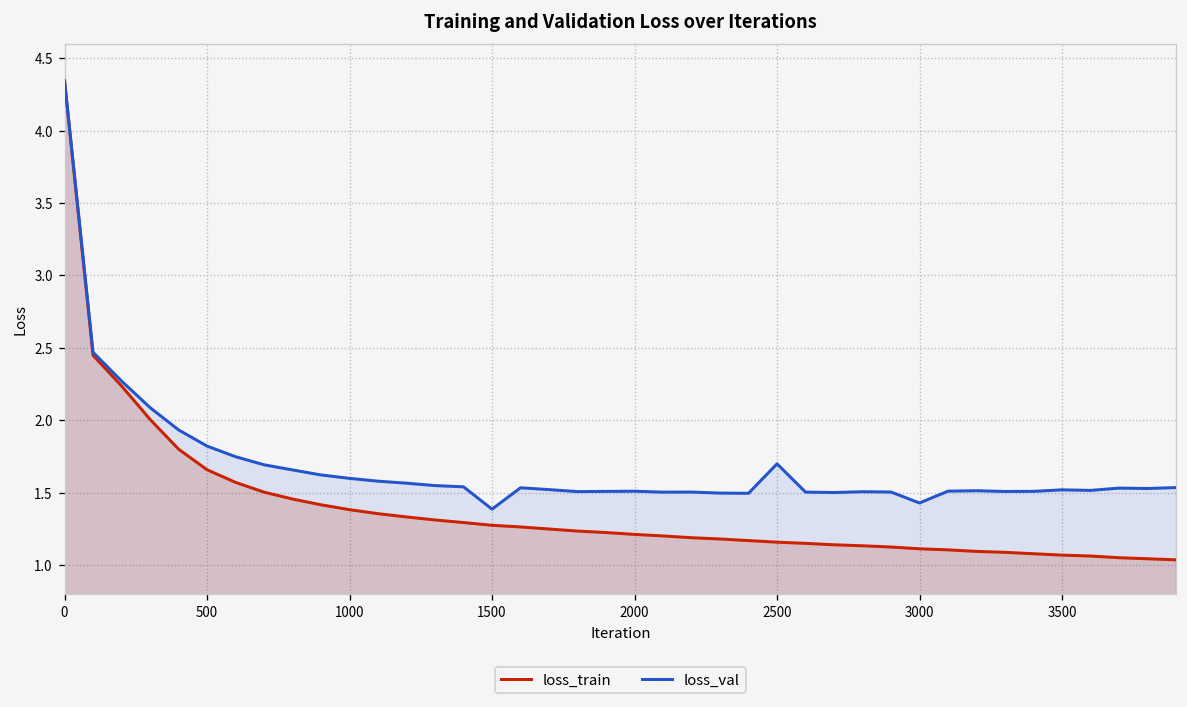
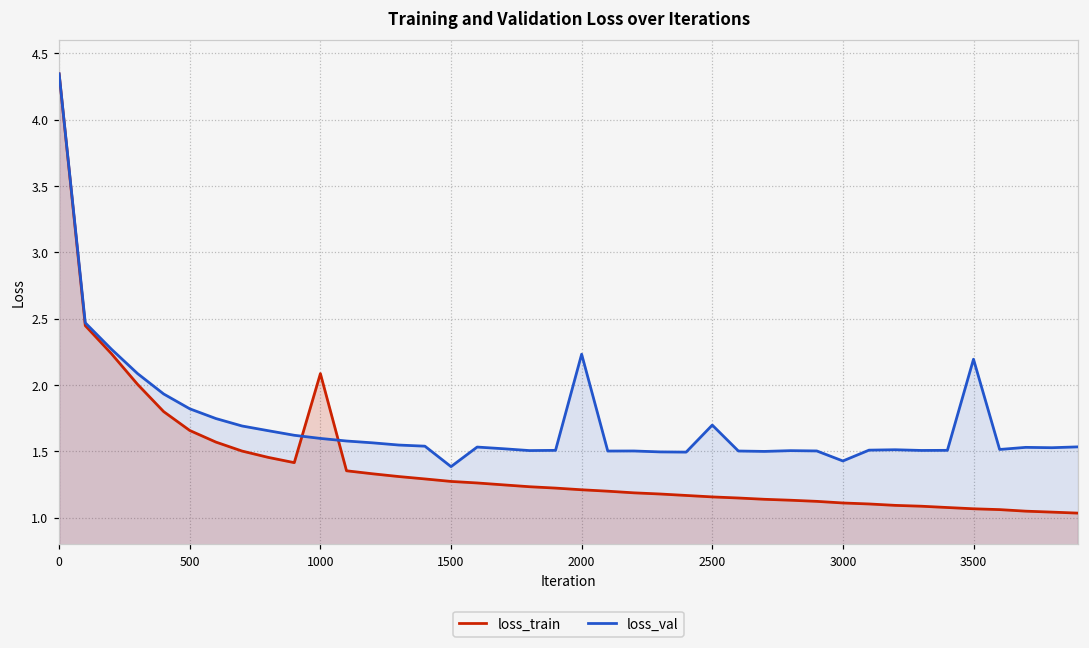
  {
    "loss_train": {
      "500": 1.66,
-     "1000": 1.38,
+     "1000": 2.09,
      "1500": 1.27,
      "2000": 1.21,
      "2500": 1.16,
      "3000": 1.11,
      "3500": 1.07
    },
    "loss_val": {
      "500": 1.82,
      "1000": 1.60,
      "1500": 1.39,
-     "2000": 1.51,
+     "2000": 2.23,
      "2500": 1.70,
      "3000": 1.43,
-     "3500": 1.52
+     "3500": 2.19
    }
  }
